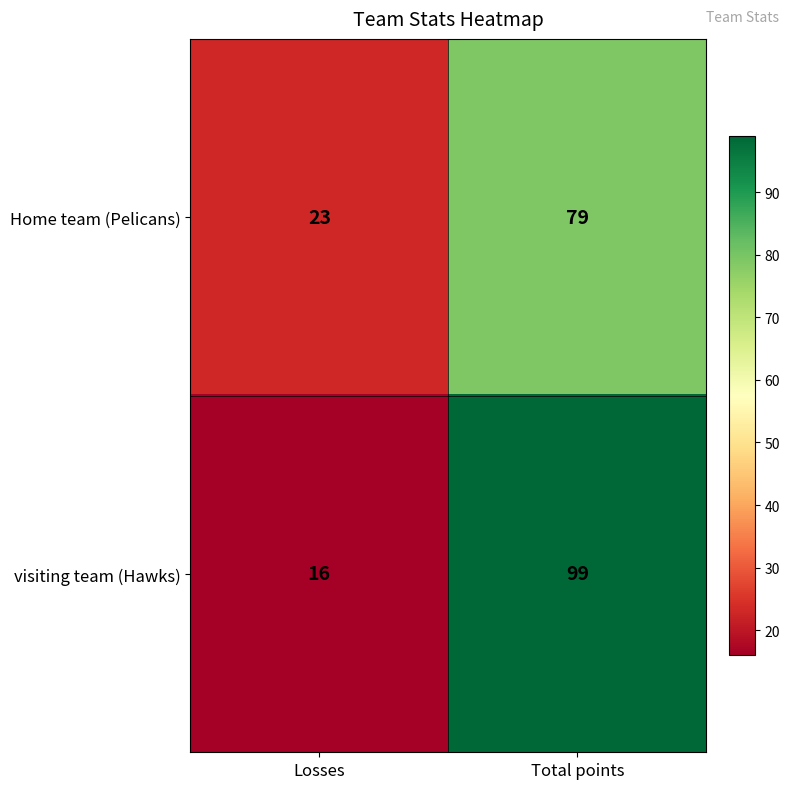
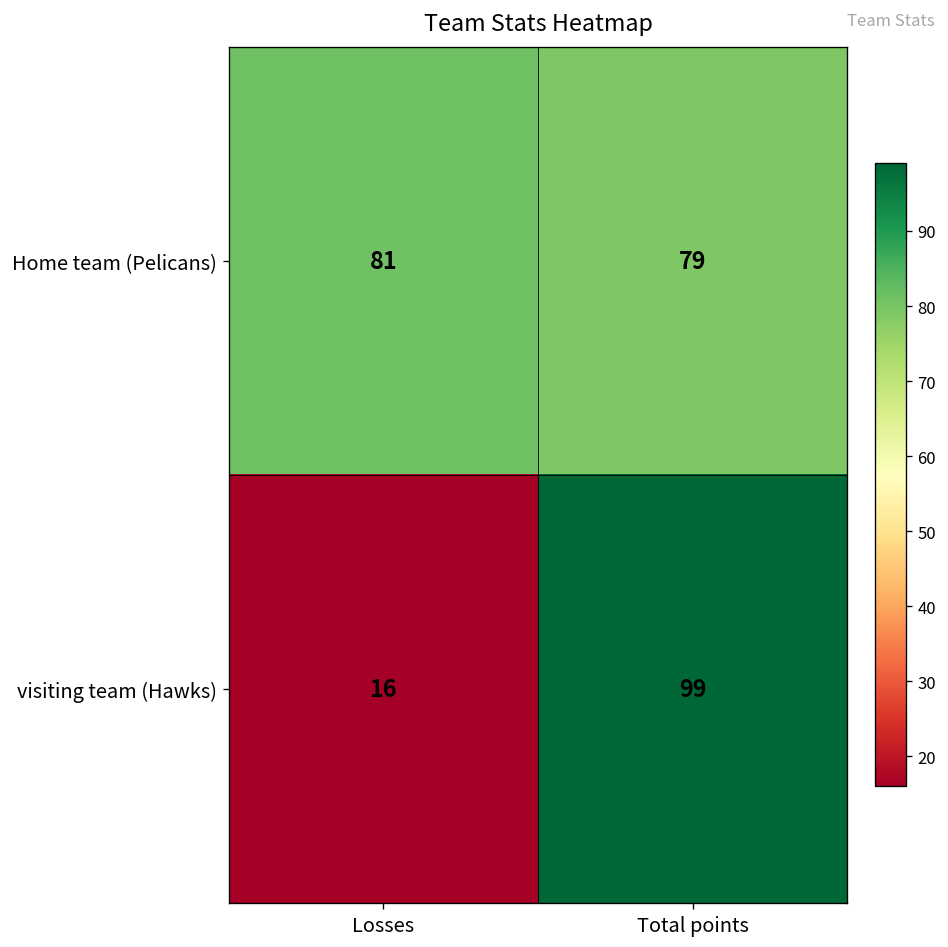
  {
    "Home team (Pelicans)": {
-     "Losses": 23,
+     "Losses": 81,
      "Total points": 79
    },
    "visiting team (Hawks)": {
      "Losses": 16,
      "Total points": 99
    }
  }
